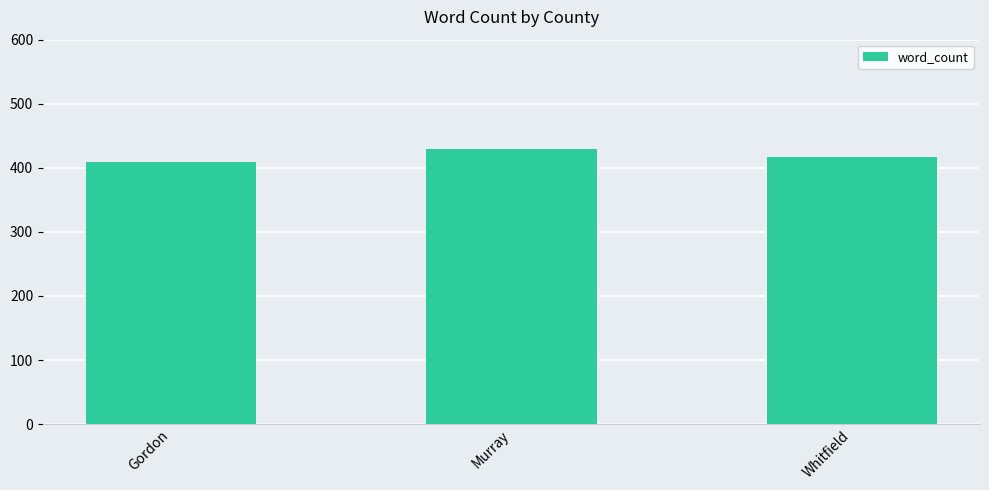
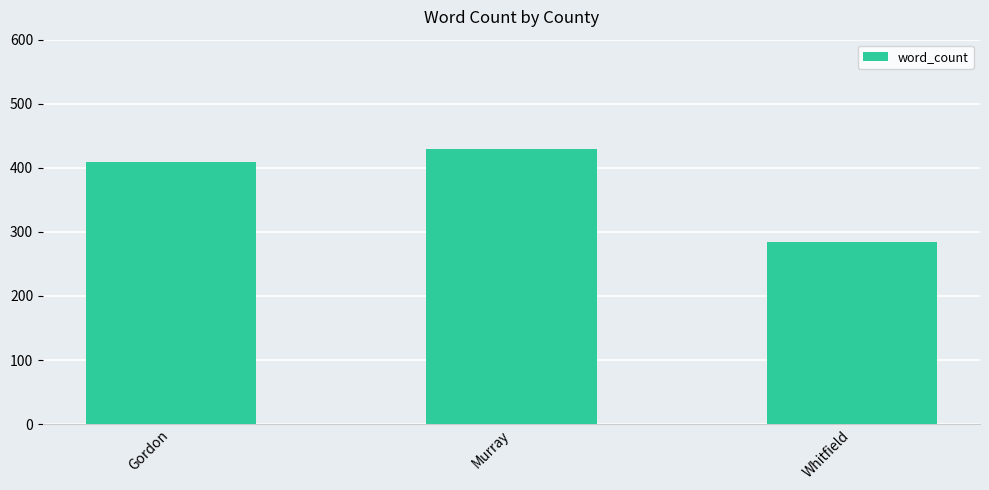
  {
    "Gordon": 410,
    "Murray": 430,
-   "Whitfield": 420
+   "Whitfield": 290
  }
